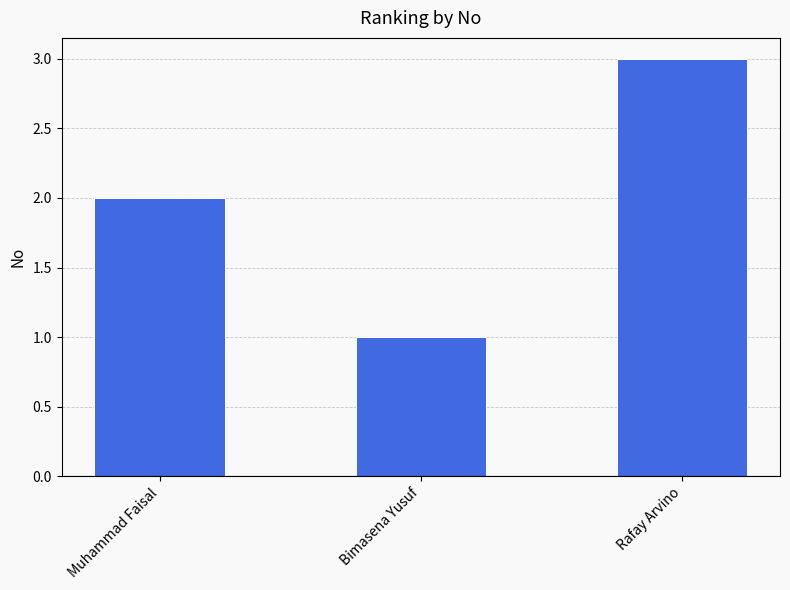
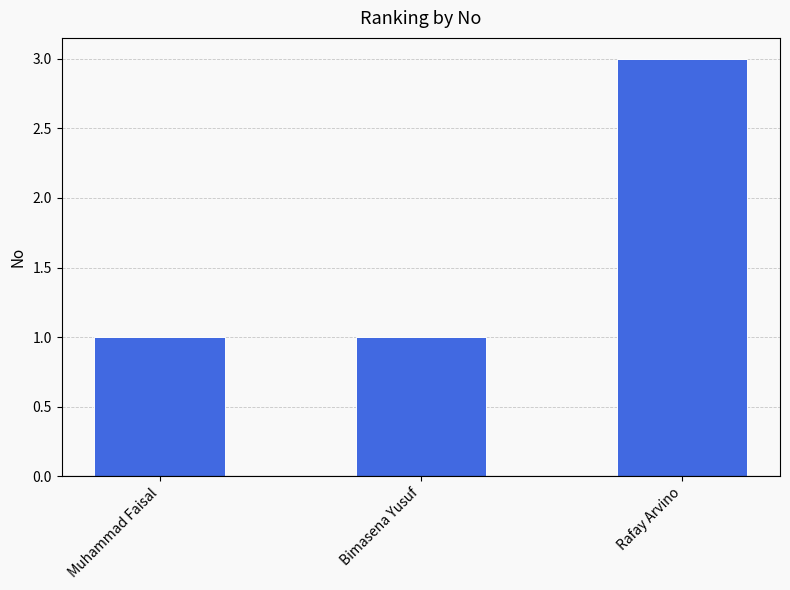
  {
-   "Muhammad Faisal": 2,
+   "Muhammad Faisal": 1,
    "Bimasena Yusuf": 1,
    "Rafay Arvino": 3
  }
